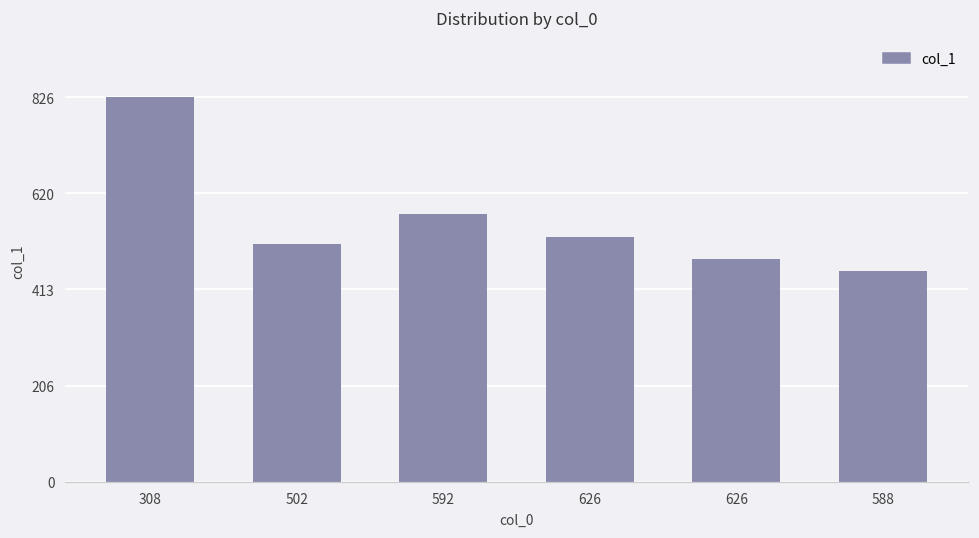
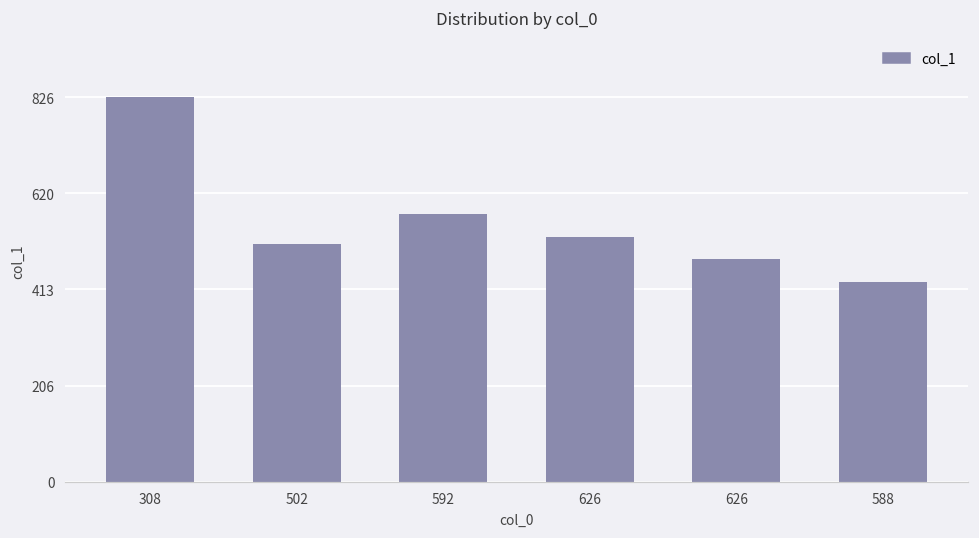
  {
    "308": 830,
    "502": 510,
    "592": 580,
-   "588": 450
+   "588": 430
  }
